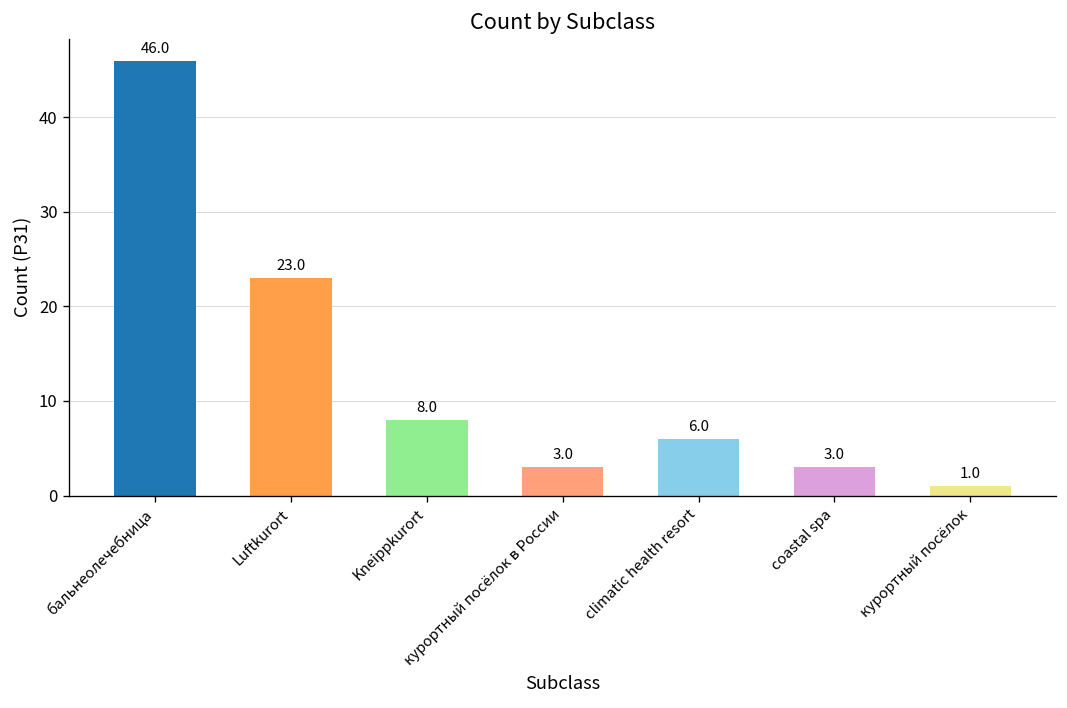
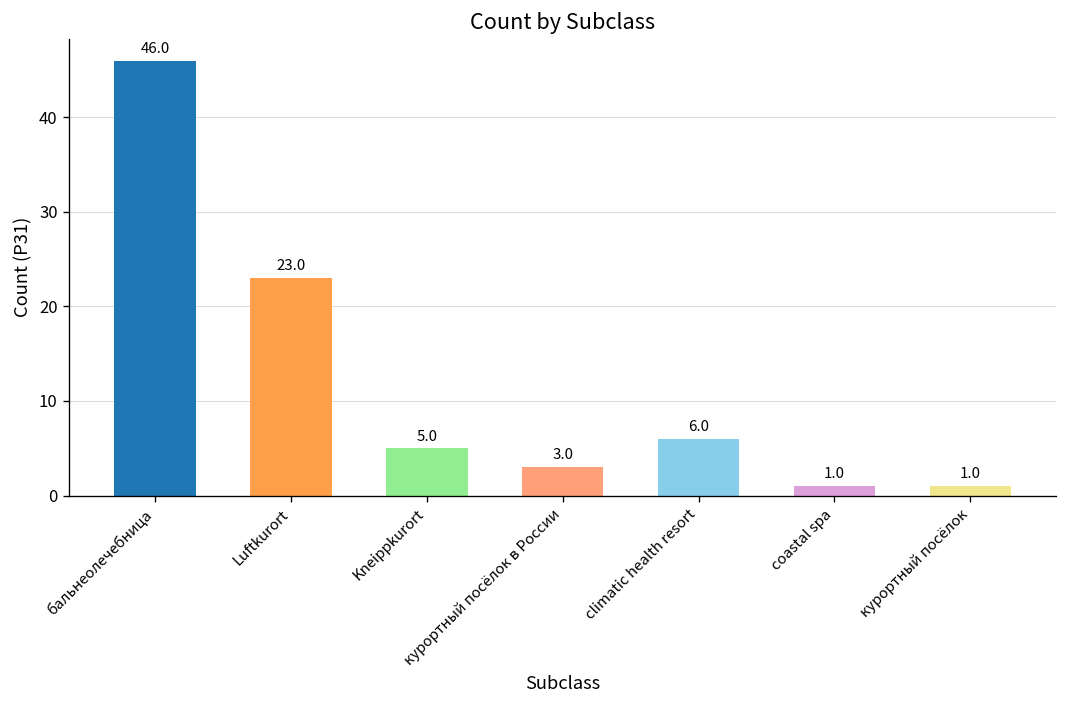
  {
    "бальнеолечебница": 46.0,
    "Luftkurort": 23.0,
-   "Kneippkurort": 8.0,
+   "Kneippkurort": 5.0,
    "курортный посёлок в России": 3.0,
    "climatic health resort": 6.0,
-   "coastal spa": 3.0,
+   "coastal spa": 1.0,
    "курортный посёлок": 1.0
  }
